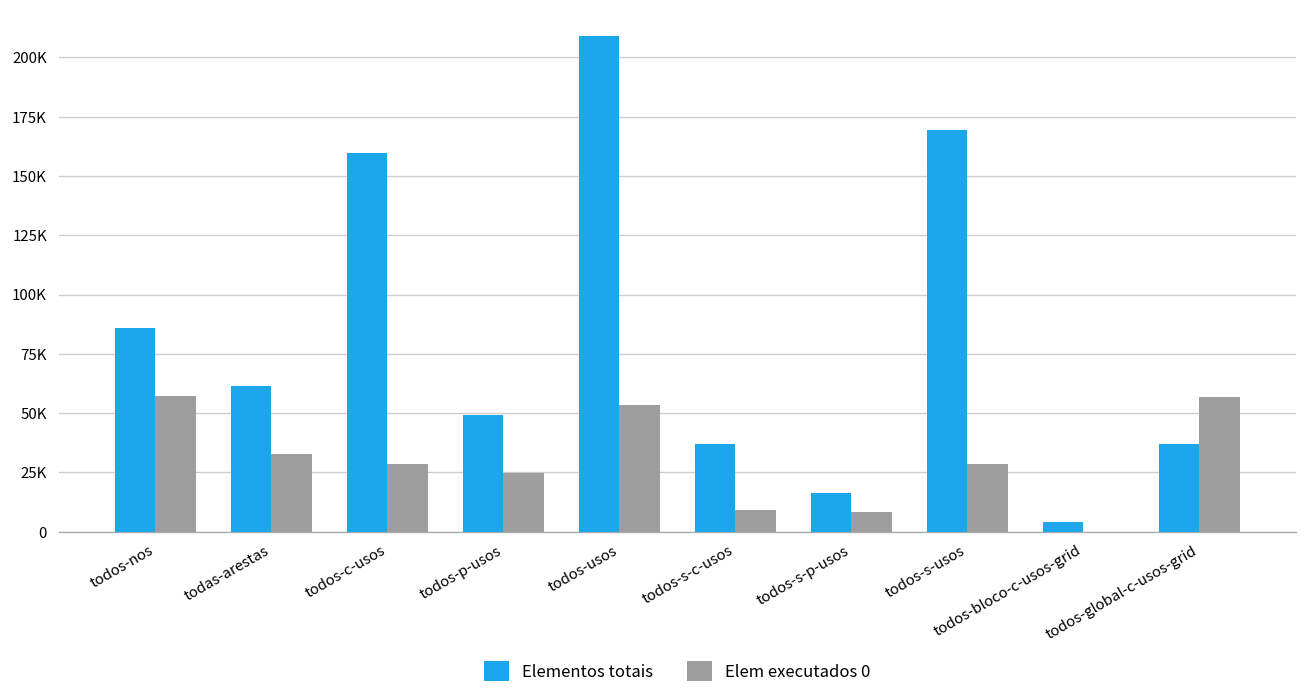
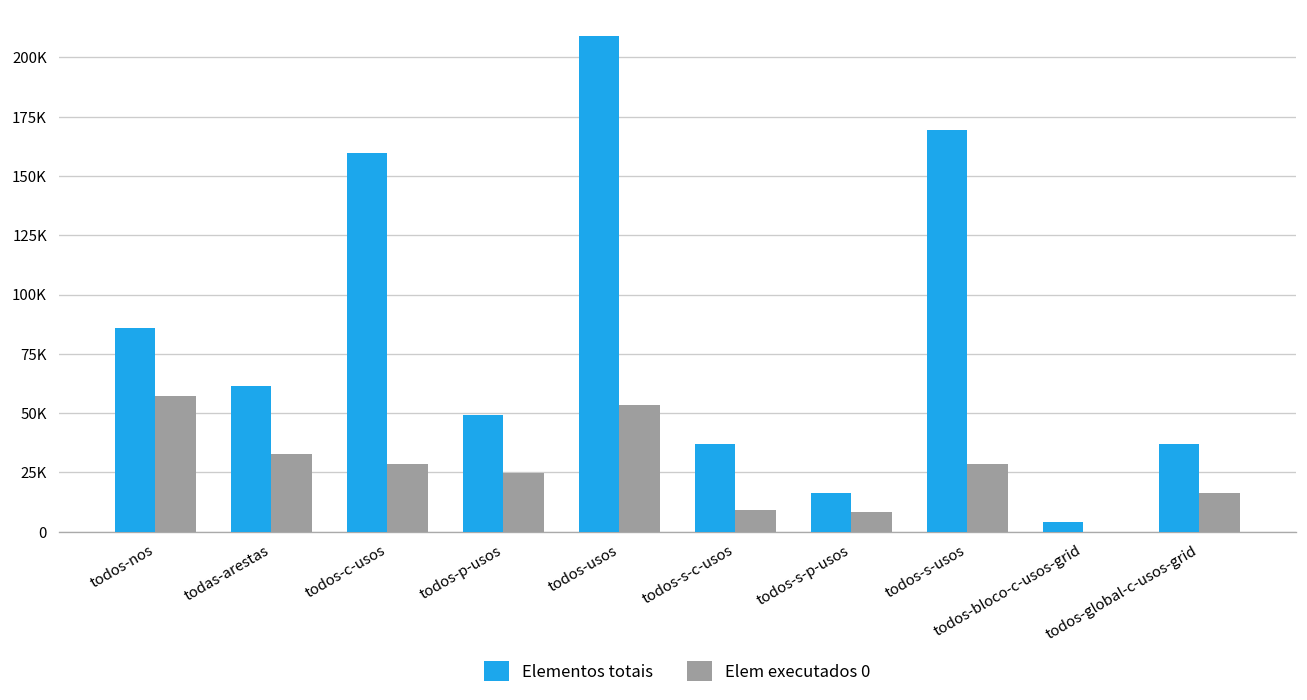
  {
    "Elementos totais": {
      "todos-nos": 86000,
      "todas-arestas": 61000,
      "todos-c-usos": 160000,
      "todos-p-usos": 49000,
      "todos-usos": 209000,
      "todos-s-c-usos": 37000,
      "todos-s-p-usos": 16000,
      "todos-s-usos": 170000,
      "todos-bloco-c-usos-grid": 4000,
      "todos-global-c-usos-grid": 37000
    },
    "Elem executados 0": {
      "todos-nos": 57000,
      "todas-arestas": 33000,
      "todos-c-usos": 29000,
      "todos-p-usos": 25000,
      "todos-usos": 53000,
      "todos-s-c-usos": 9000,
      "todos-s-p-usos": 8000,
      "todos-s-usos": 29000,
-     "todos-global-c-usos-grid": 57000
+     "todos-global-c-usos-grid": 16000
    }
  }
